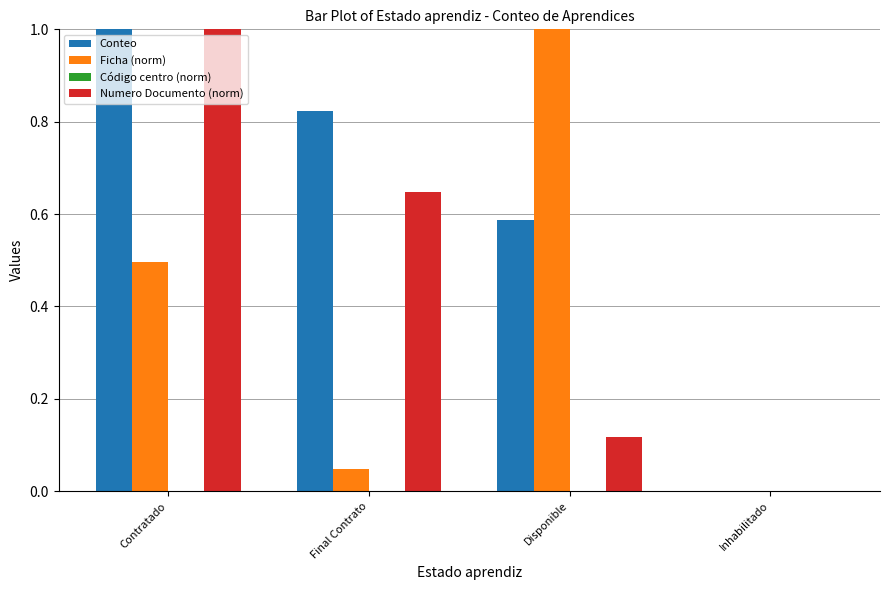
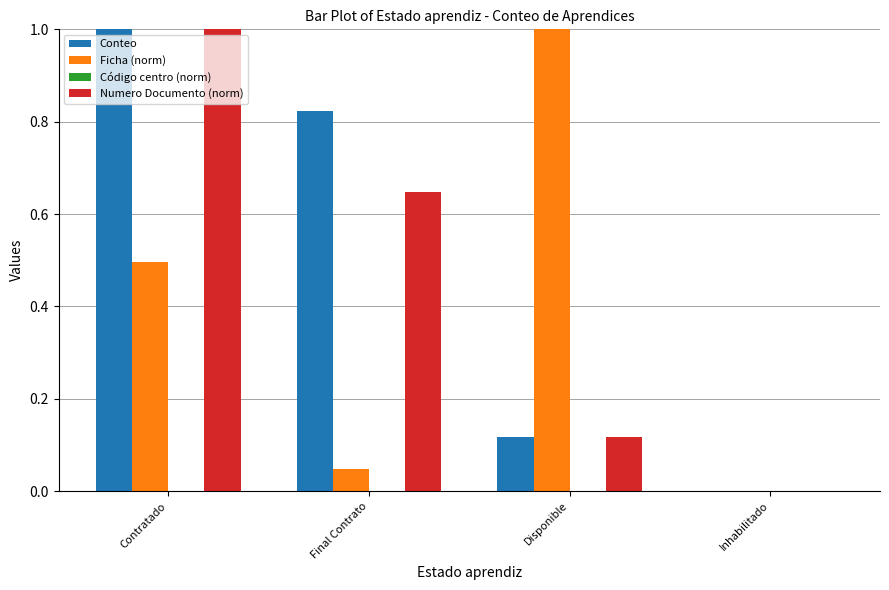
  {
    "Conteo": {
      "Contratado": 1.00,
      "Final Contrato": 0.82,
-     "Disponible": 0.59,
+     "Disponible": 0.12,
      "Inhabilitado": 0.00
    },
    "Ficha (norm)": {
      "Contratado": 0.50,
      "Final Contrato": 0.05,
      "Disponible": 1.00,
      "Inhabilitado": 0.00
    },
    "Código centro (norm)": {
      "Contratado": 0.00,
      "Final Contrato": 0.00,
      "Disponible": 0.00,
      "Inhabilitado": 0.00
    },
    "Numero Documento (norm)": {
      "Contratado": 1.00,
      "Final Contrato": 0.65,
      "Disponible": 0.12,
      "Inhabilitado": 0.00
    }
  }
